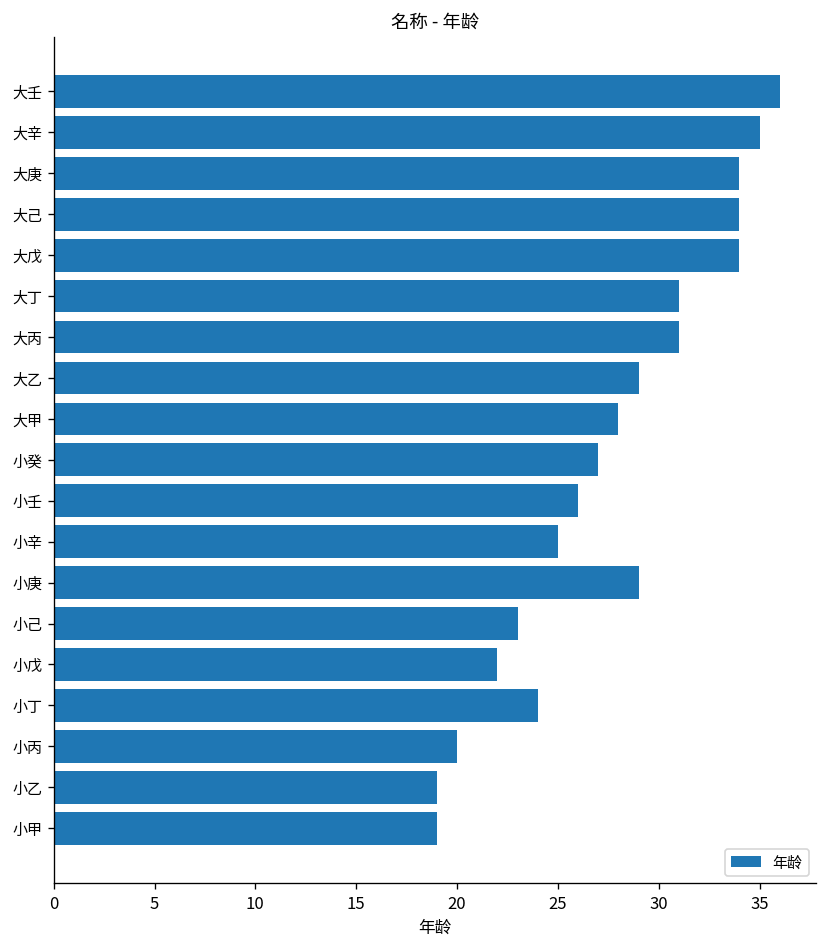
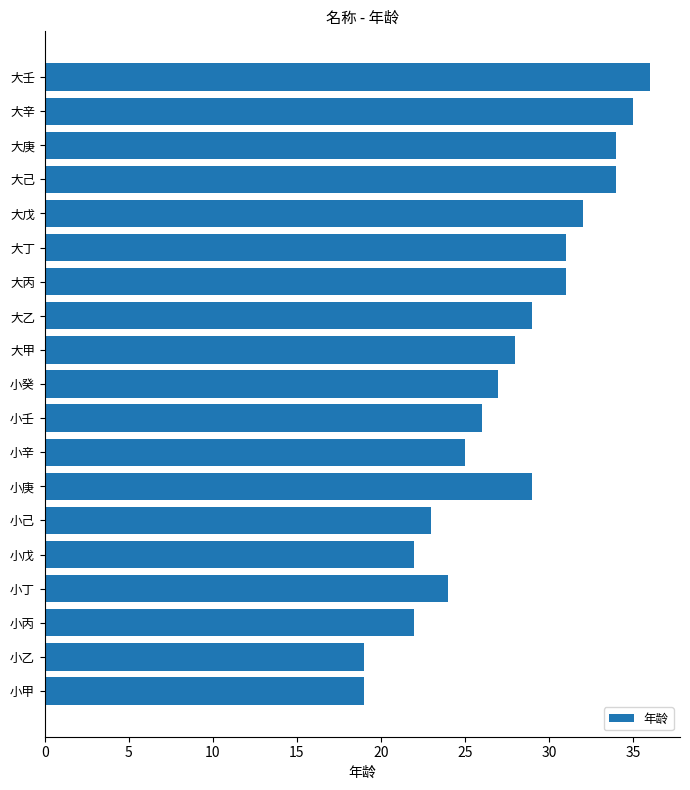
  {
    "大壬": 36,
    "大辛": 35,
    "大庚": 34,
    "大己": 34,
-   "大戊": 34,
+   "大戊": 32,
    "大丁": 31,
    "大丙": 31,
    "大乙": 29,
    "大甲": 28,
    "小癸": 27,
    "小壬": 26,
    "小辛": 25,
    "小庚": 29,
    "小己": 23,
    "小戊": 22,
    "小丁": 24,
-   "小丙": 20,
+   "小丙": 22,
    "小乙": 19,
    "小甲": 19
  }
